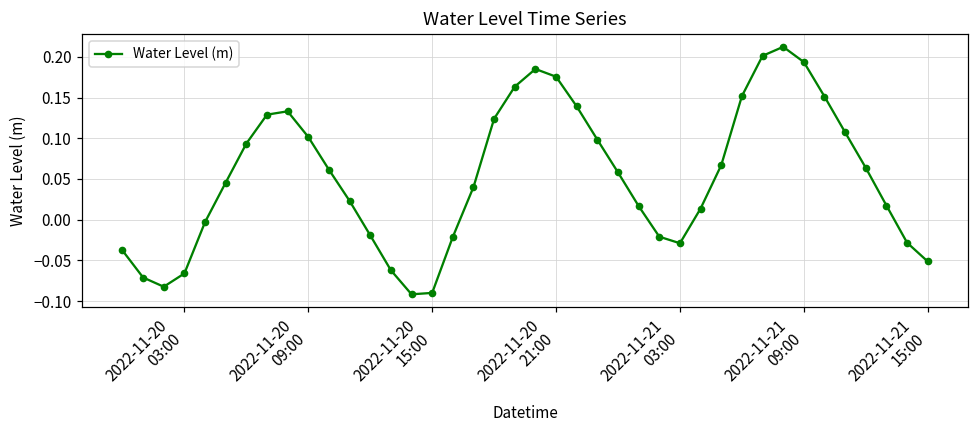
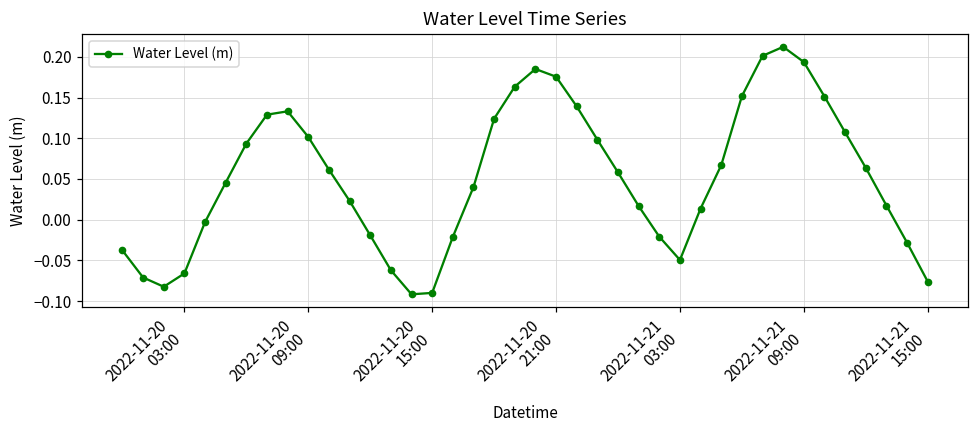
  {
    "2022-11-20 03:00": -0.07,
    "2022-11-20 09:00": 0.10,
    "2022-11-20 15:00": -0.09,
    "2022-11-20 21:00": 0.18,
-   "2022-11-21 03:00": -0.03,
+   "2022-11-21 03:00": -0.05,
    "2022-11-21 09:00": 0.19,
-   "2022-11-21 15:00": -0.05
+   "2022-11-21 15:00": -0.08
  }
